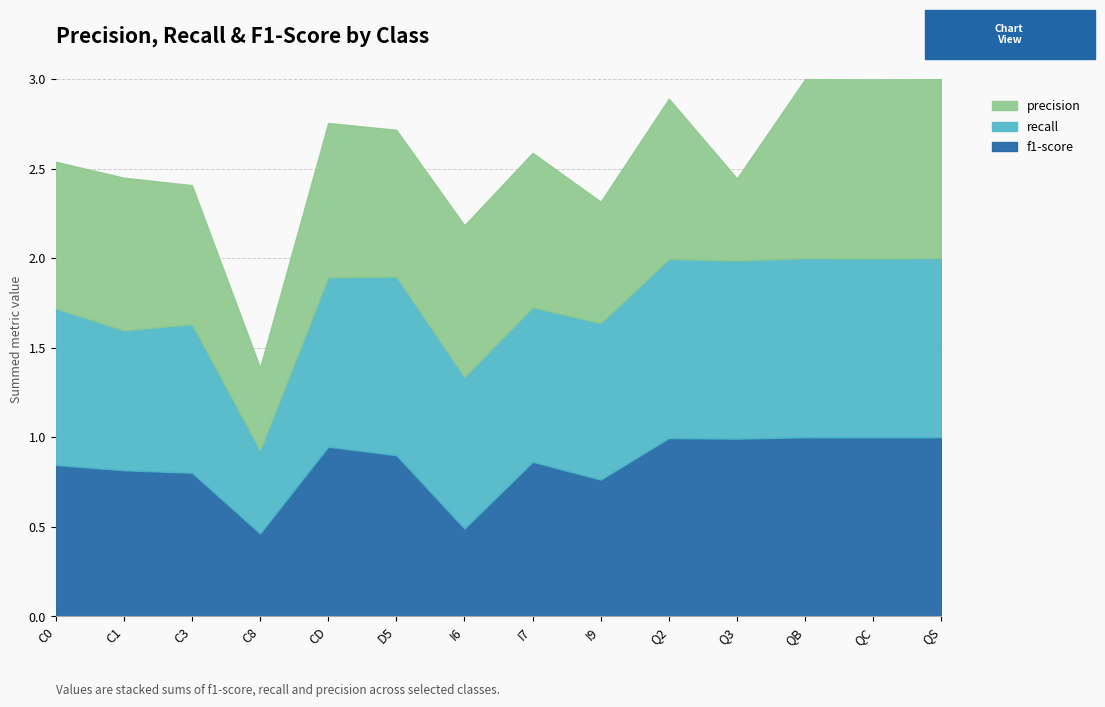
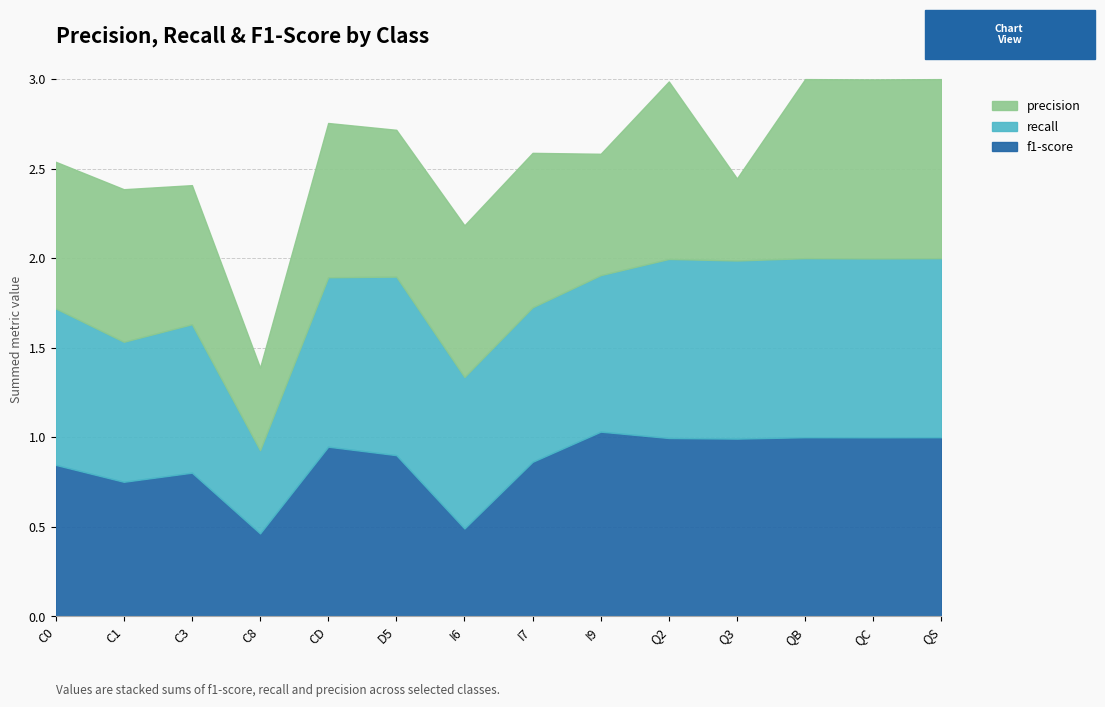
  {
    "f1-score": {
      "C0": 0.85,
-     "C1": 0.82,
+     "C1": 0.75,
      "C3": 0.80,
      "C8": 0.46,
      "CD": 0.95,
      "D5": 0.90,
      "I6": 0.49,
      "I7": 0.86,
-     "I9": 0.76,
+     "I9": 1.03,
      "Q2": 1.00,
      "Q3": 0.99,
      "QB": 1.00,
      "QC": 1.00,
      "QS": 1.00
    },
    "recall": {
      "C0": 0.87,
      "C1": 0.78,
      "C3": 0.83,
      "C8": 0.46,
      "CD": 0.95,
      "D5": 1.00,
      "I6": 0.85,
      "I7": 0.86,
      "I9": 0.87,
      "Q2": 1.00,
      "Q3": 0.99,
      "QB": 1.00,
      "QC": 1.00,
      "QS": 1.00
    },
    "precision": {
      "C0": 0.82,
      "C1": 0.85,
      "C3": 0.78,
      "C8": 0.46,
      "CD": 0.86,
      "D5": 0.82,
      "I6": 0.85,
      "I7": 0.86,
      "I9": 0.68,
-     "Q2": 0.89,
+     "Q2": 0.99,
      "Q3": 0.46,
      "QB": 1.00,
      "QC": 1.00,
      "QS": 1.00
    }
  }
